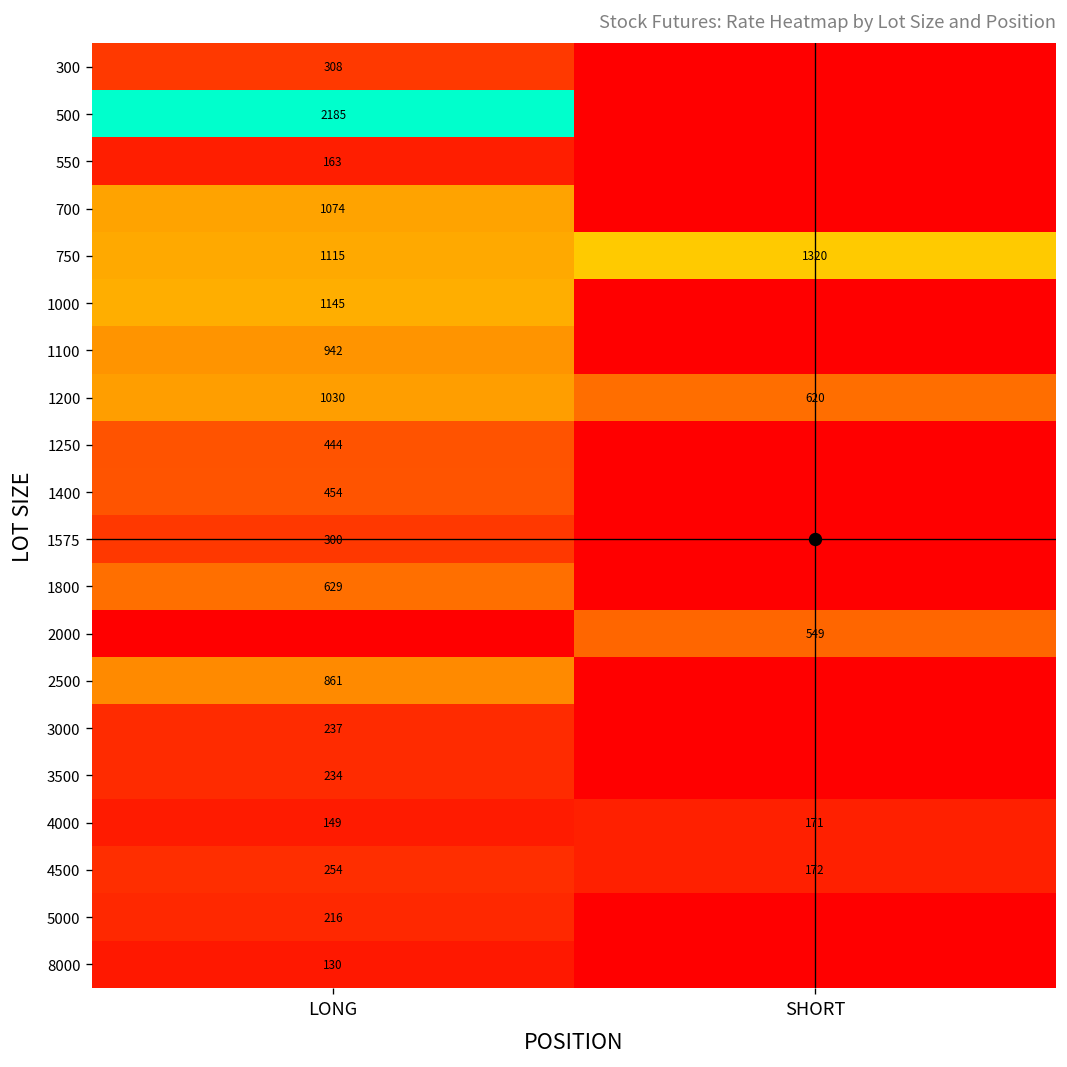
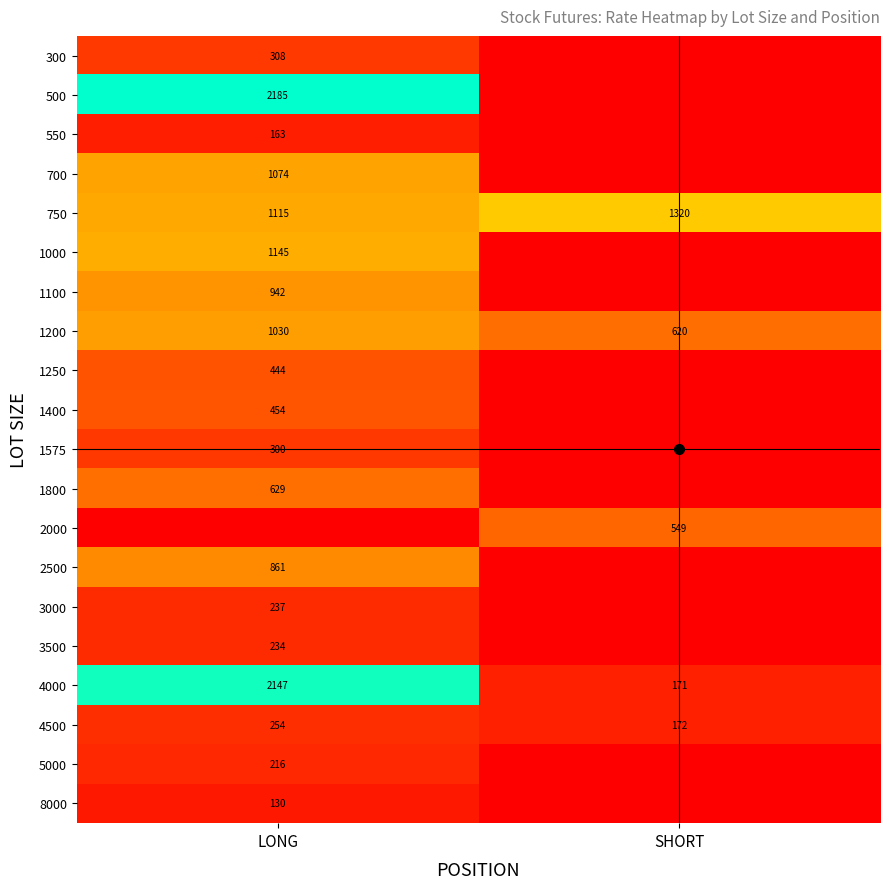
  {
    "300": {
      "LONG": 308
    },
    "500": {
      "LONG": 2185
    },
    "550": {
      "LONG": 163
    },
    "700": {
      "LONG": 1074
    },
    "750": {
      "LONG": 1115,
      "SHORT": 1320
    },
    "1000": {
      "LONG": 1145
    },
    "1100": {
      "LONG": 942
    },
    "1200": {
      "LONG": 1030,
      "SHORT": 620
    },
    "1250": {
      "LONG": 444
    },
    "1400": {
      "LONG": 454
    },
    "1575": {
      "LONG": 300
    },
    "1800": {
      "LONG": 629
    },
    "2000": {
      "SHORT": 549
    },
    "2500": {
      "LONG": 861
    },
    "3000": {
      "LONG": 237
    },
    "3500": {
      "LONG": 234
    },
    "4000": {
-     "LONG": 149,
+     "LONG": 2147,
      "SHORT": 171
    },
    "4500": {
      "LONG": 254,
      "SHORT": 172
    },
    "5000": {
      "LONG": 216
    },
    "8000": {
      "LONG": 130
    }
  }
